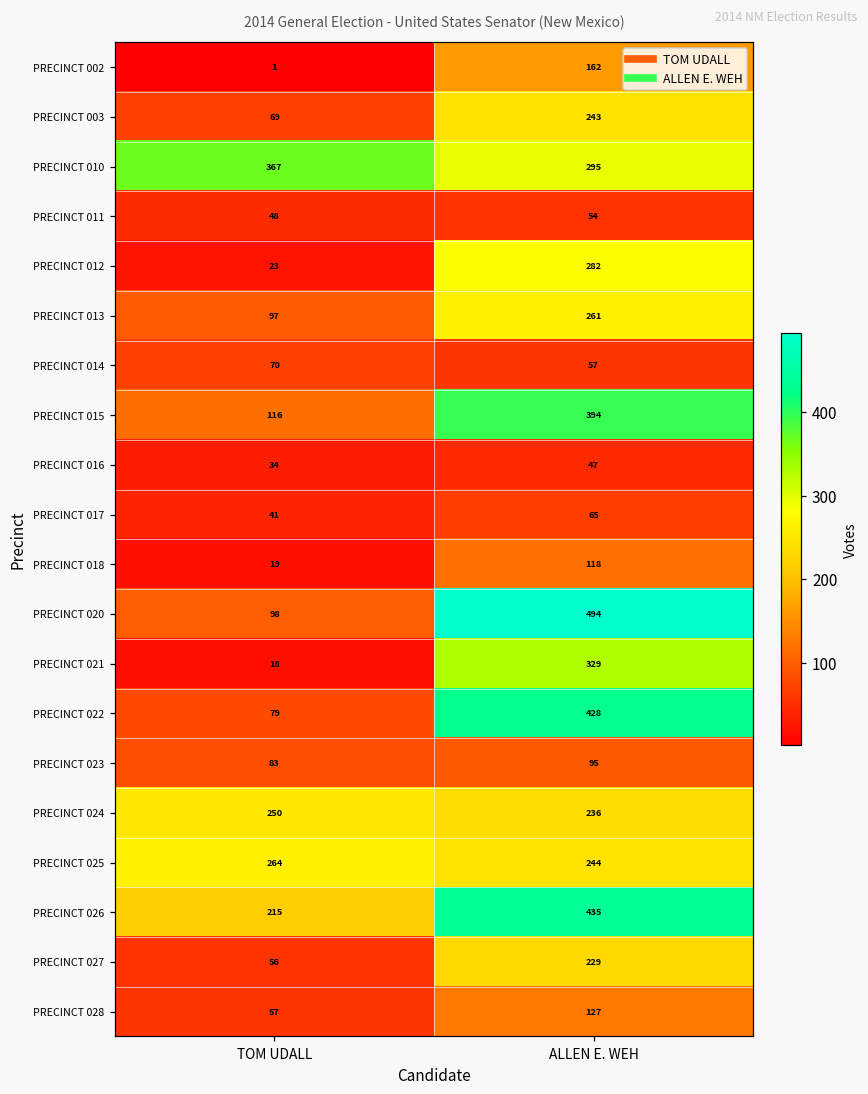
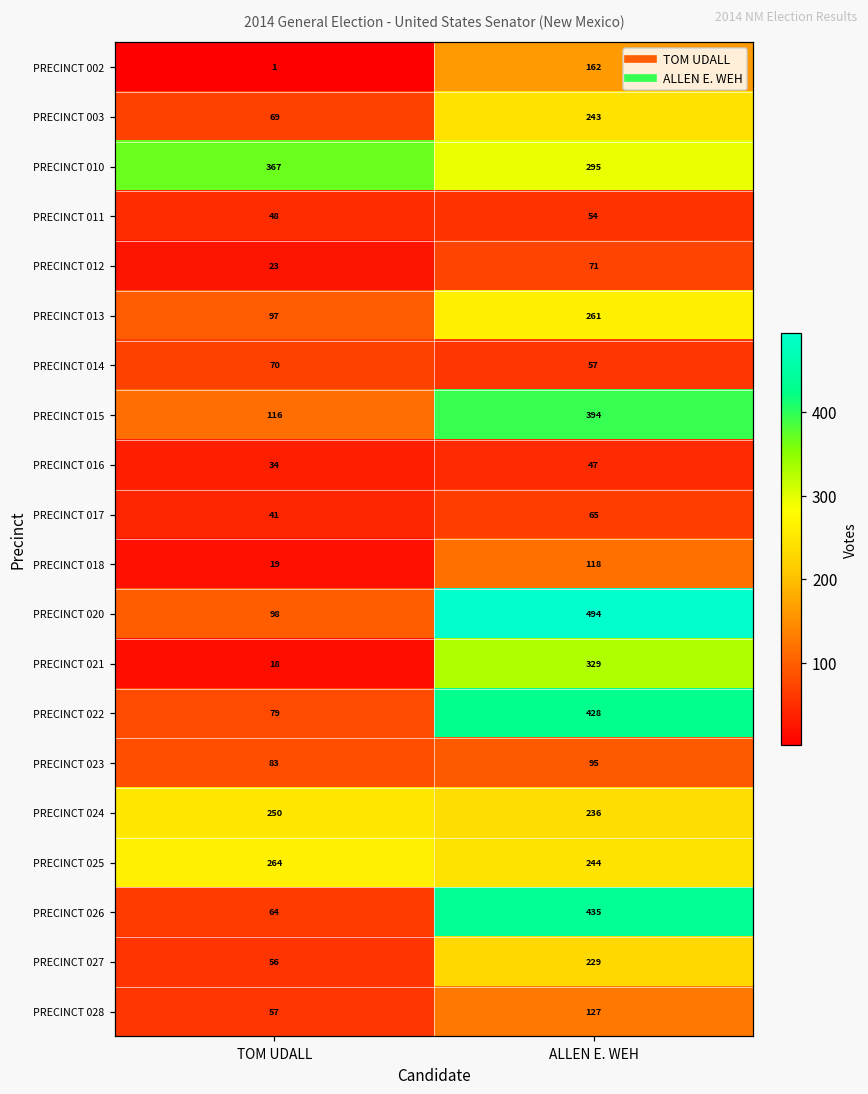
  {
    "PRECINCT 002": {
      "TOM UDALL": 1,
      "ALLEN E. WEH": 162
    },
    "PRECINCT 003": {
      "TOM UDALL": 69,
      "ALLEN E. WEH": 243
    },
    "PRECINCT 010": {
      "TOM UDALL": 367,
      "ALLEN E. WEH": 295
    },
    "PRECINCT 011": {
      "TOM UDALL": 48,
      "ALLEN E. WEH": 54
    },
    "PRECINCT 012": {
      "TOM UDALL": 23,
-     "ALLEN E. WEH": 282
+     "ALLEN E. WEH": 71
    },
    "PRECINCT 013": {
      "TOM UDALL": 97,
      "ALLEN E. WEH": 261
    },
    "PRECINCT 014": {
      "TOM UDALL": 70,
      "ALLEN E. WEH": 57
    },
    "PRECINCT 015": {
      "TOM UDALL": 116,
      "ALLEN E. WEH": 394
    },
    "PRECINCT 016": {
      "TOM UDALL": 34,
      "ALLEN E. WEH": 47
    },
    "PRECINCT 017": {
      "TOM UDALL": 41,
      "ALLEN E. WEH": 65
    },
    "PRECINCT 018": {
      "TOM UDALL": 19,
      "ALLEN E. WEH": 118
    },
    "PRECINCT 020": {
      "TOM UDALL": 98,
      "ALLEN E. WEH": 494
    },
    "PRECINCT 021": {
      "TOM UDALL": 18,
      "ALLEN E. WEH": 329
    },
    "PRECINCT 022": {
      "TOM UDALL": 79,
      "ALLEN E. WEH": 428
    },
    "PRECINCT 023": {
      "TOM UDALL": 83,
      "ALLEN E. WEH": 95
    },
    "PRECINCT 024": {
      "TOM UDALL": 250,
      "ALLEN E. WEH": 236
    },
    "PRECINCT 025": {
      "TOM UDALL": 264,
      "ALLEN E. WEH": 244
    },
    "PRECINCT 026": {
-     "TOM UDALL": 215,
+     "TOM UDALL": 64,
      "ALLEN E. WEH": 435
    },
    "PRECINCT 027": {
      "TOM UDALL": 56,
      "ALLEN E. WEH": 229
    },
    "PRECINCT 028": {
      "TOM UDALL": 57,
      "ALLEN E. WEH": 127
    }
  }
